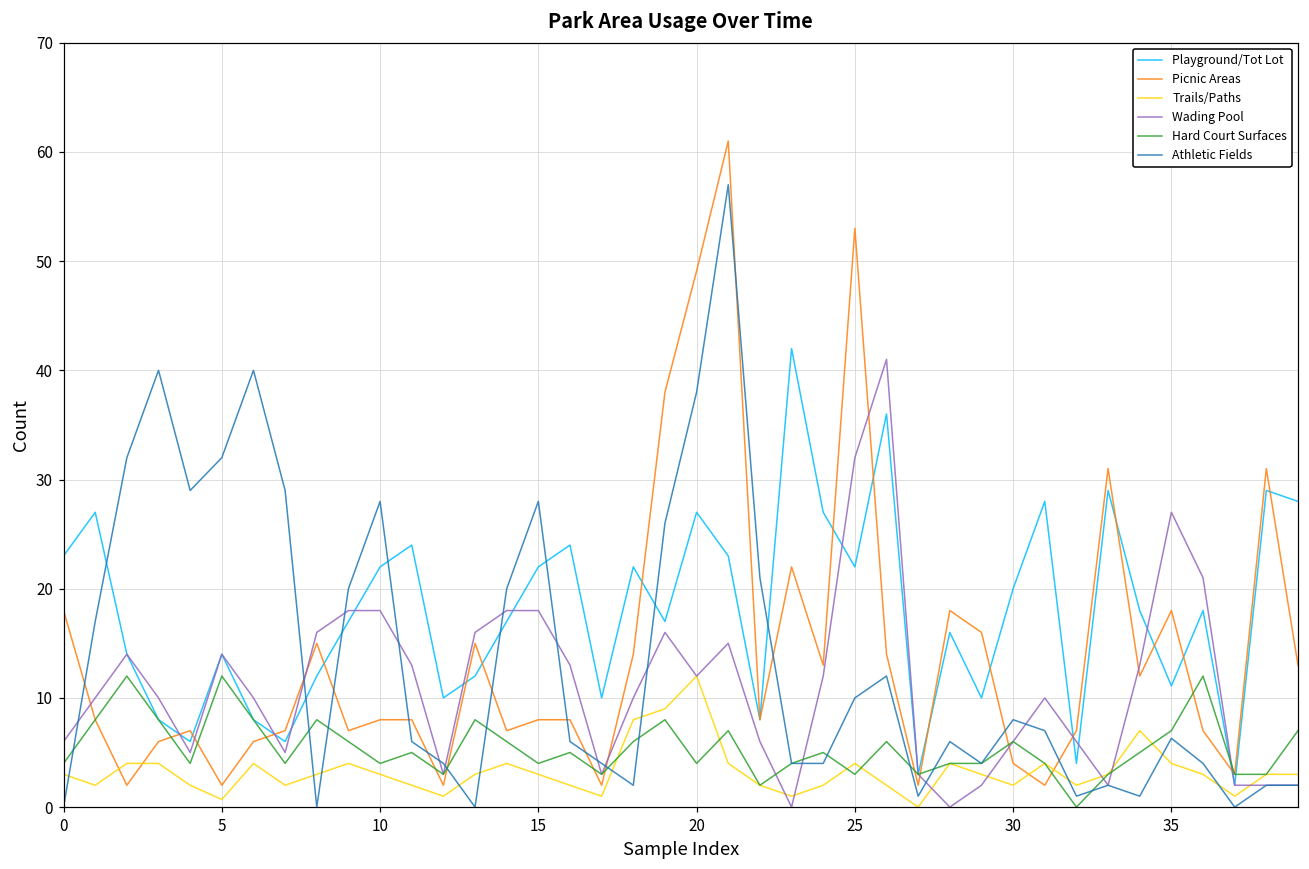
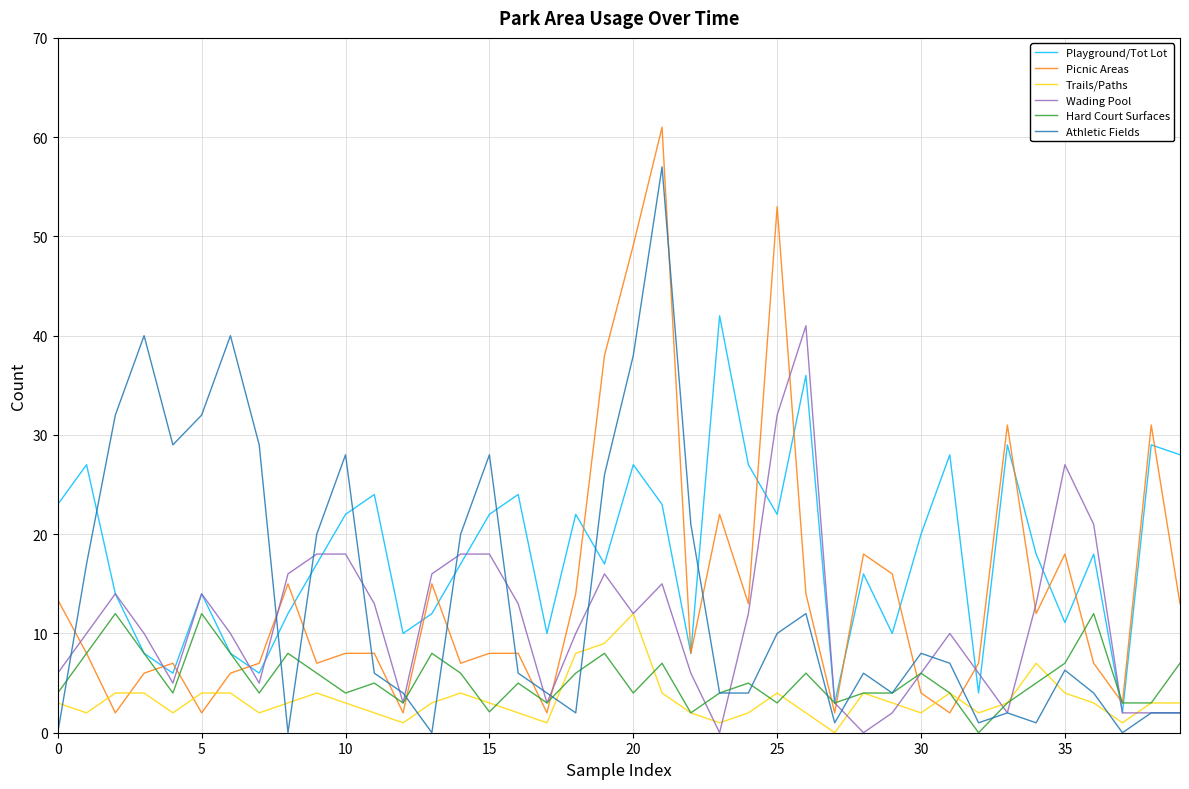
  {
    "Playground/Tot Lot": {
      "0": 23,
      "10": 22,
      "15": 22,
      "20": 27,
      "25": 22,
      "30": 20,
      "35": 11
    },
    "Picnic Areas": {
-     "0": 18,
+     "0": 13,
      "5": 2,
      "10": 8,
      "15": 8,
      "20": 49,
      "25": 53,
      "30": 4,
      "35": 18
    },
    "Trails/Paths": {
      "0": 3,
-     "5": 1,
+     "5": 4,
      "10": 3,
      "15": 3,
      "25": 4,
      "30": 2,
      "35": 4
    },
    "Wading Pool": {
      "0": 6,
      "10": 18,
      "15": 18,
      "25": 32,
      "35": 27
    },
    "Hard Court Surfaces": {
      "0": 4,
      "5": 12,
      "10": 4,
-     "15": 4,
+     "15": 2,
      "20": 4,
      "25": 3,
      "35": 7
    },
    "Athletic Fields": {
      "0": 0,
      "5": 32,
      "10": 28,
      "15": 28,
      "20": 38,
      "25": 10,
      "30": 8,
      "35": 6
    }
  }
